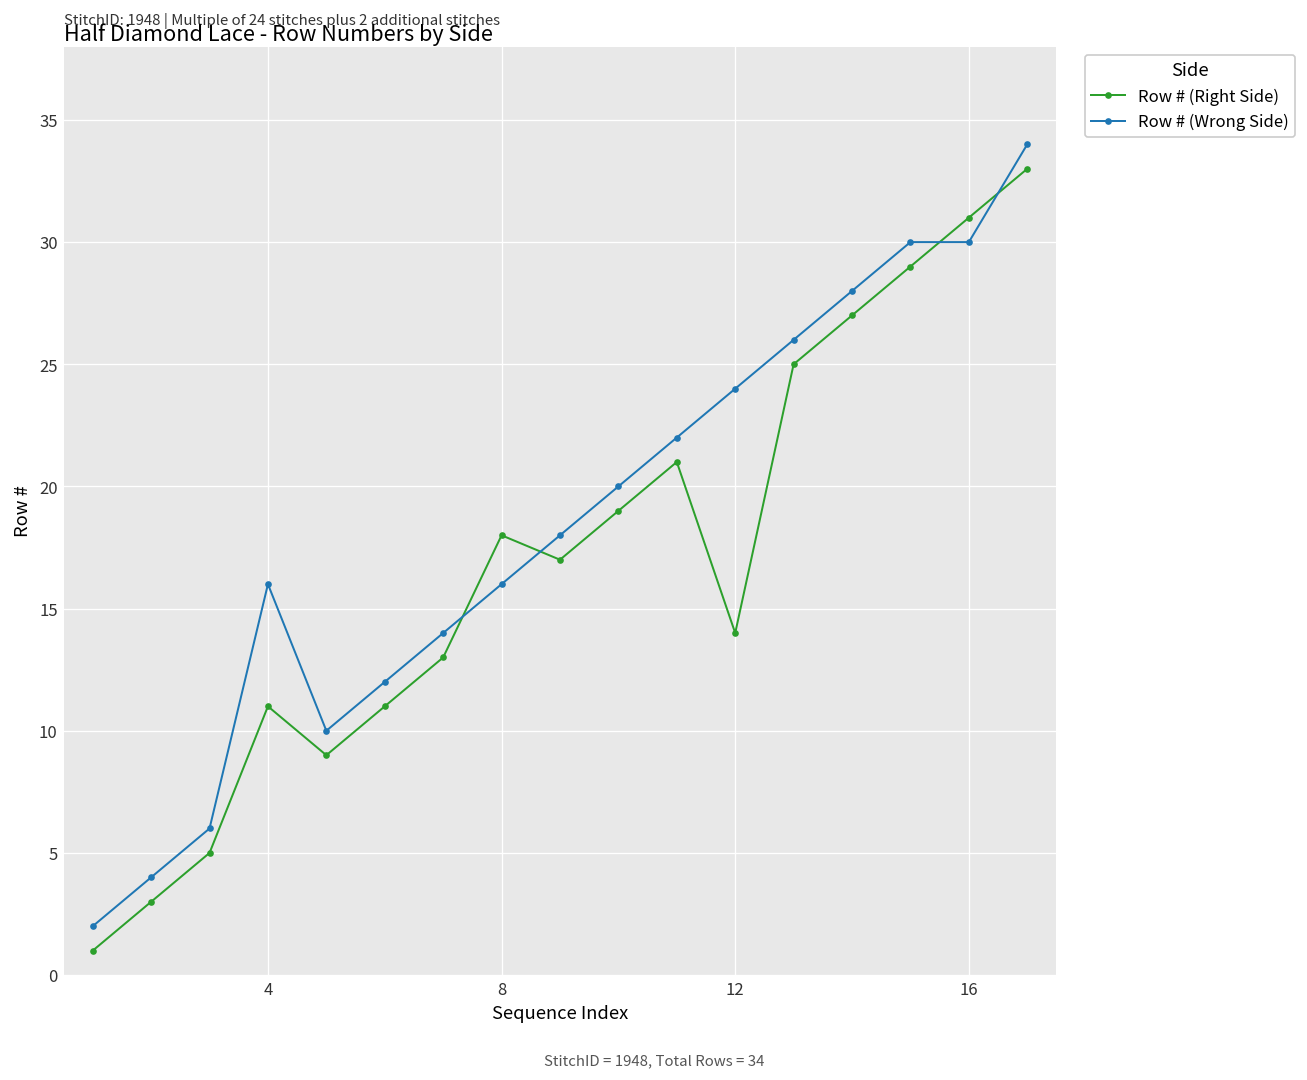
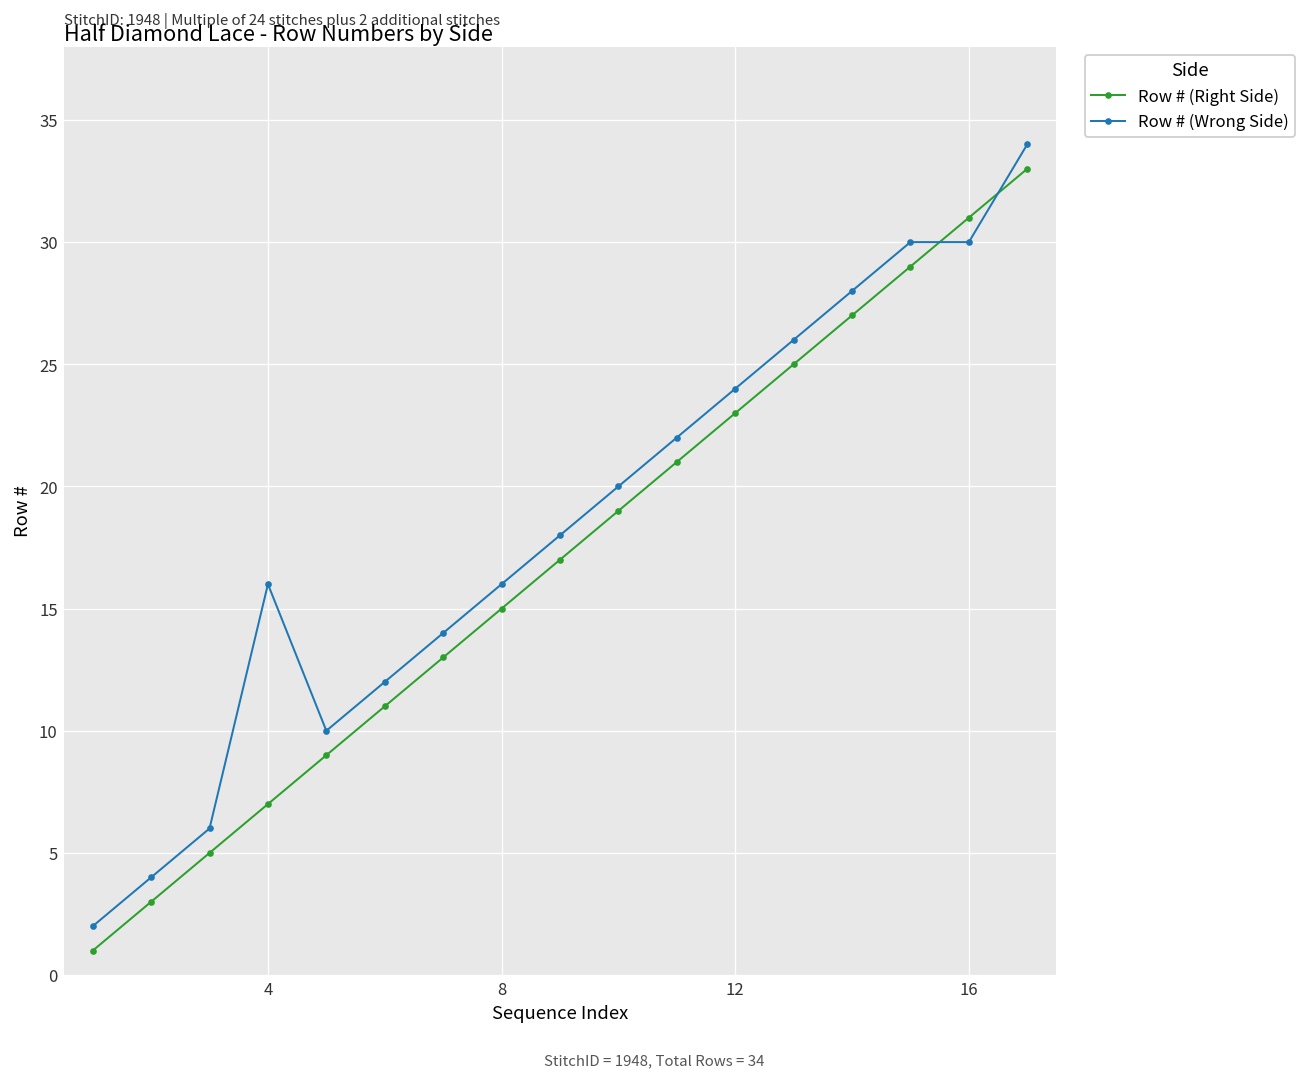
  {
    "Row # (Right Side)": {
-     "4": 11,
-     "8": 18,
-     "12": 14,
+     "4": 7,
+     "8": 15,
+     "12": 23,
      "16": 31
    },
    "Row # (Wrong Side)": {
      "4": 16,
      "8": 16,
      "12": 24,
      "16": 30
    }
  }
